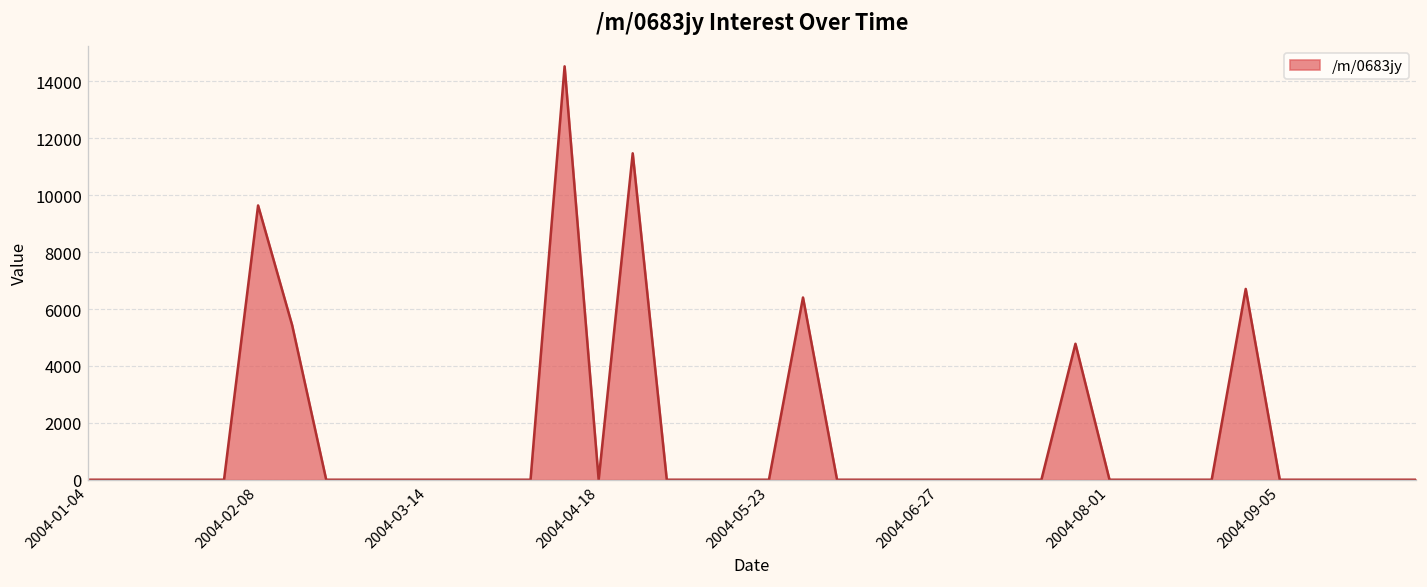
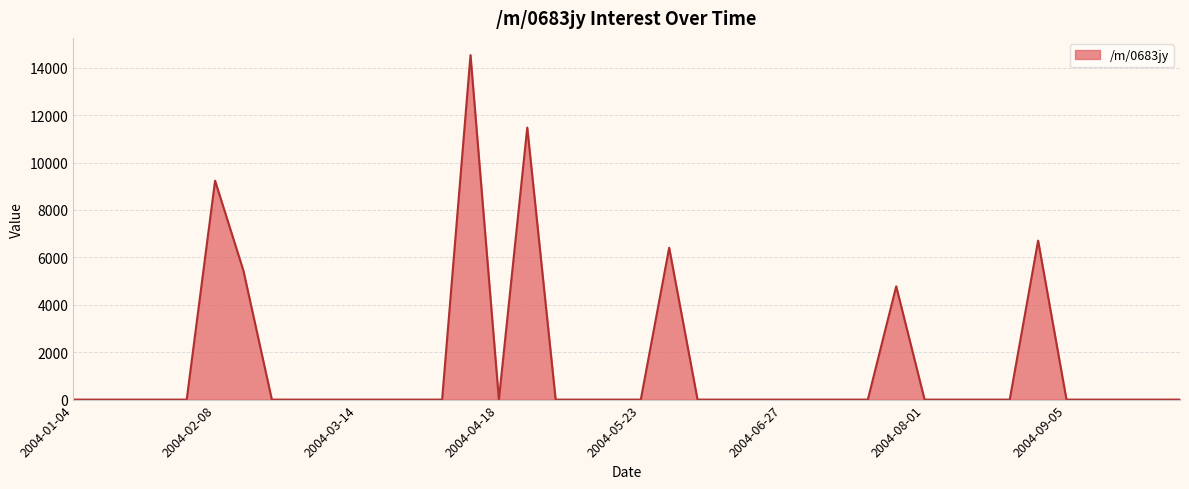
  {
    "2004-01-04": 0,
-   "2004-02-08": 9600,
+   "2004-02-08": 9200,
    "2004-03-14": 0,
    "2004-04-18": 0,
    "2004-05-23": 0,
    "2004-06-27": 0,
    "2004-08-01": 0,
    "2004-09-05": 0
  }
